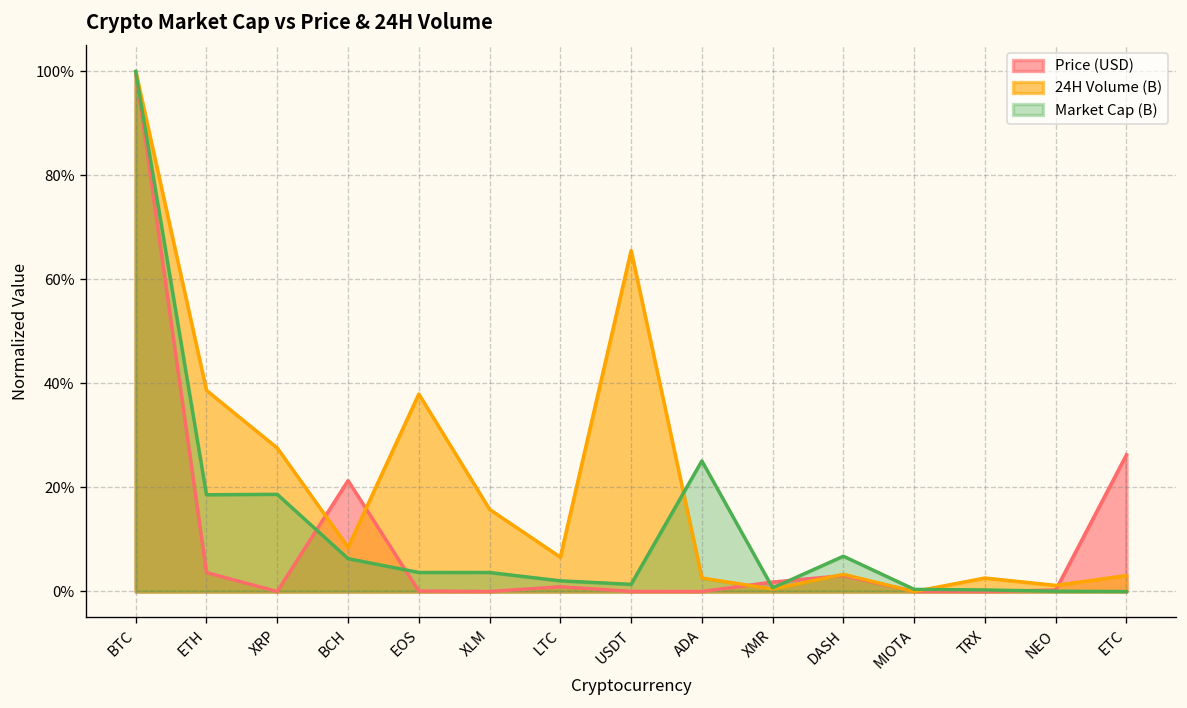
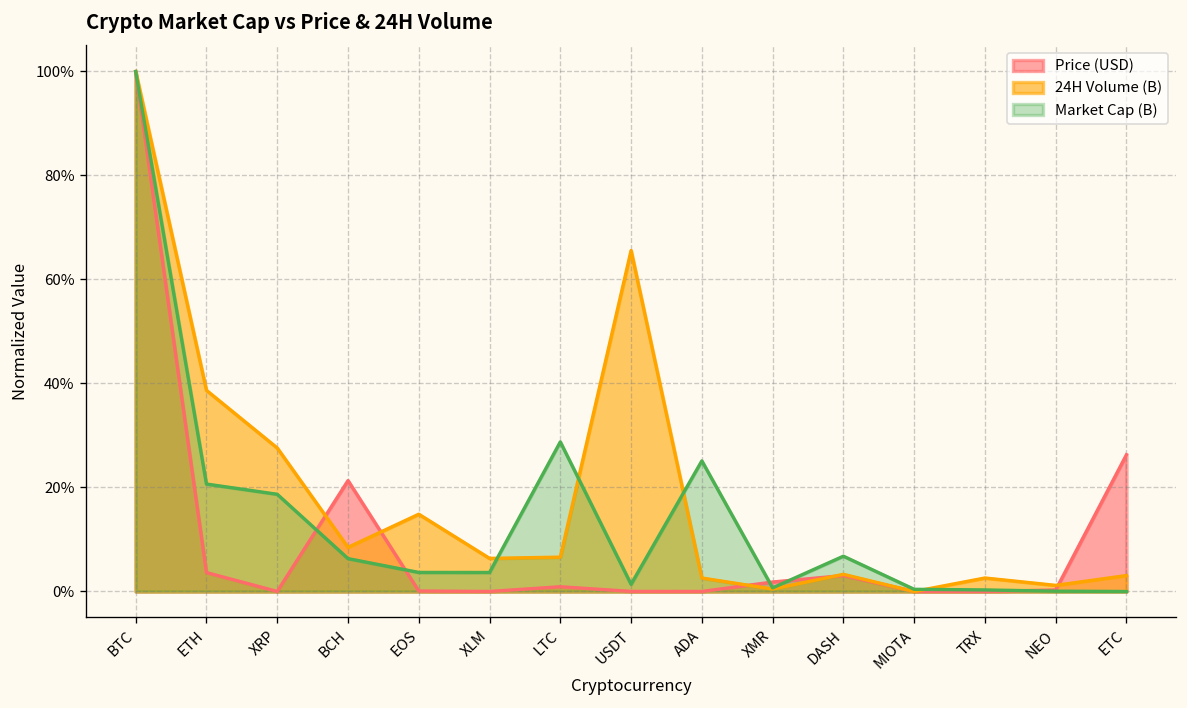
  {
    "Price (USD)": {
      "ETH": "4%",
      "XRP": "0%",
      "BCH": "21%",
      "EOS": "0%",
      "XLM": "0%",
      "LTC": "1%",
      "USDT": "0%",
      "ADA": "0%",
      "XMR": "2%",
      "ETC": "26%"
    },
    "24H Volume (B)": {
      "ETH": "39%",
      "XRP": "28%",
      "BCH": "8%",
-     "EOS": "38%",
-     "XLM": "16%",
+     "EOS": "15%",
+     "XLM": "6%",
      "LTC": "7%",
      "USDT": "66%",
      "ADA": "3%",
      "TRX": "3%",
      "NEO": "1%",
      "ETC": "3%"
    },
    "Market Cap (B)": {
-     "ETH": "19%",
+     "ETH": "21%",
      "XRP": "19%",
      "BCH": "6%",
      "EOS": "4%",
      "XLM": "4%",
-     "LTC": "2%",
+     "LTC": "29%",
      "USDT": "1%",
      "ADA": "25%",
      "DASH": "7%",
      "ETC": "0%"
    }
  }
